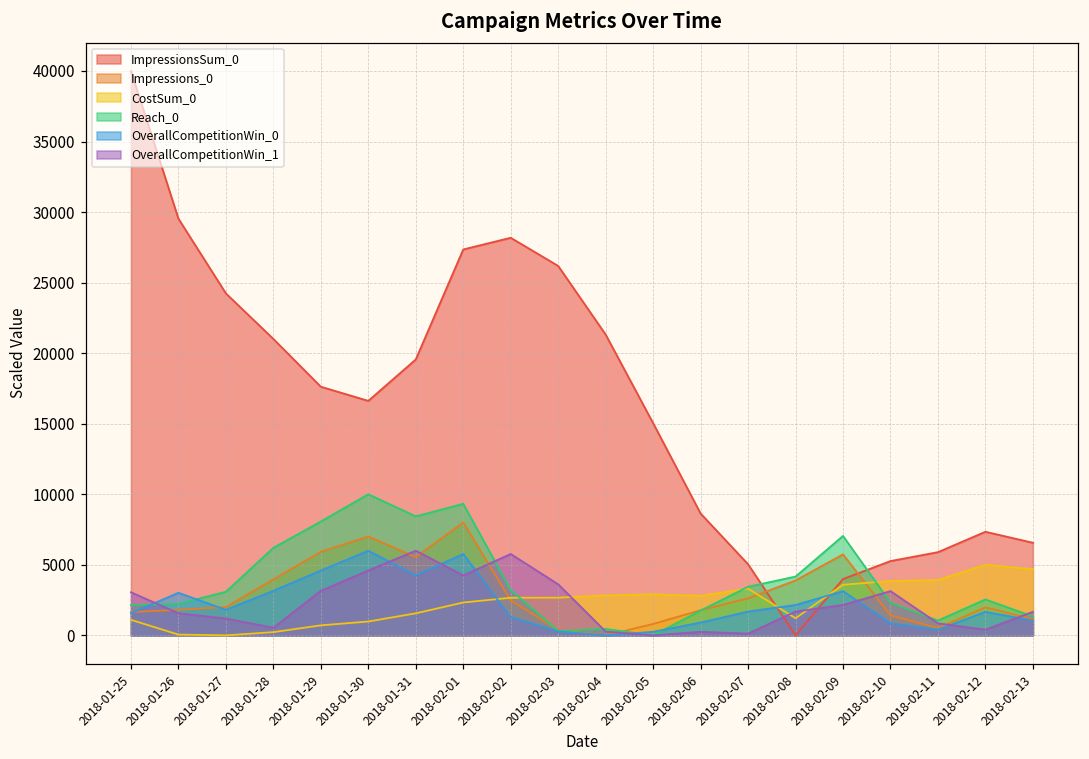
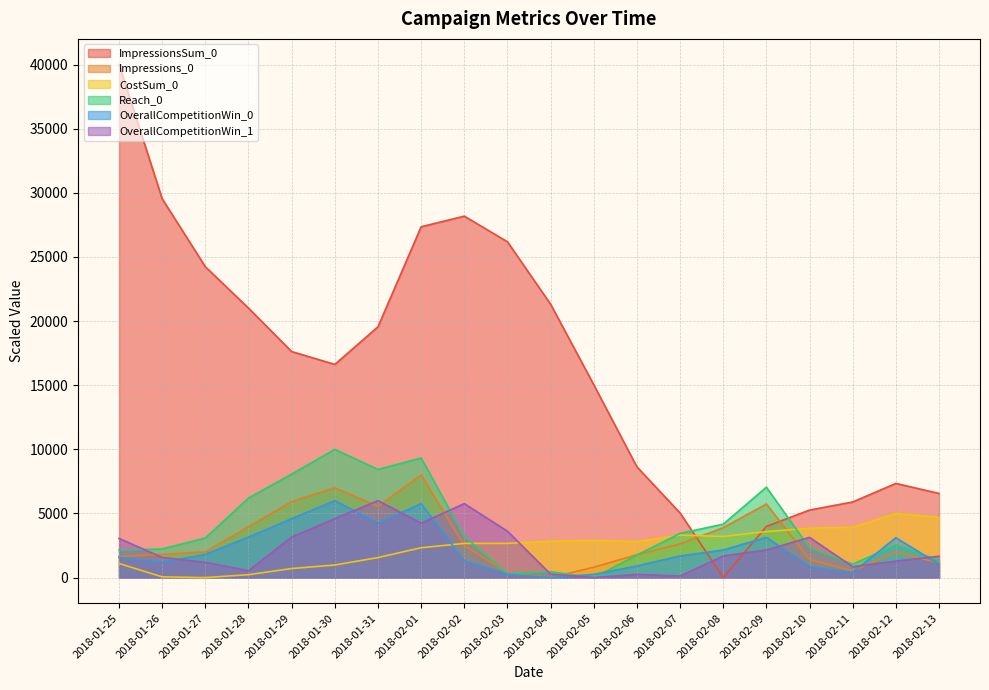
  {
    "CostSum_0": {
      "2018-01-25": 1100,
      "2018-01-26": 100,
      "2018-01-27": 0,
      "2018-01-28": 200,
      "2018-01-29": 700,
      "2018-01-30": 1000,
      "2018-01-31": 1600,
      "2018-02-01": 2300,
      "2018-02-03": 2700,
      "2018-02-04": 2800,
      "2018-02-05": 2900,
      "2018-02-06": 2800,
-     "2018-02-08": 1200,
+     "2018-02-08": 3200,
      "2018-02-09": 3600,
      "2018-02-10": 3900,
      "2018-02-11": 3900,
      "2018-02-12": 5000,
      "2018-02-13": 4700
    },
    "Reach_0": {
      "2018-01-25": 2100,
      "2018-01-26": 2200,
      "2018-01-27": 3100,
      "2018-01-28": 6200,
      "2018-01-29": 8100,
      "2018-01-30": 10000,
      "2018-01-31": 8400,
      "2018-02-01": 9300,
      "2018-02-02": 3200,
      "2018-02-08": 4200,
      "2018-02-09": 7000,
      "2018-02-10": 2300,
      "2018-02-11": 1000,
      "2018-02-12": 2500
    },
    "OverallCompetitionWin_0": {
-     "2018-01-26": 3000,
+     "2018-01-26": 1200,
      "2018-01-28": 3200,
      "2018-01-29": 4600,
      "2018-01-30": 6000,
      "2018-01-31": 4200,
      "2018-02-01": 5800,
      "2018-02-02": 1300,
      "2018-02-05": 300,
      "2018-02-06": 900,
      "2018-02-07": 1700,
      "2018-02-08": 2200,
      "2018-02-09": 3100,
      "2018-02-10": 900,
-     "2018-02-12": 1700
+     "2018-02-12": 3100
    },
    "OverallCompetitionWin_1": {
      "2018-01-25": 3100,
      "2018-01-26": 1600,
      "2018-01-27": 1200,
      "2018-01-28": 500,
      "2018-01-29": 3200,
      "2018-01-30": 4600,
      "2018-01-31": 6000,
      "2018-02-01": 4200,
      "2018-02-02": 5800,
      "2018-02-03": 3600,
      "2018-02-06": 300,
      "2018-02-07": 100,
      "2018-02-08": 1700,
      "2018-02-09": 2200,
      "2018-02-10": 3100,
      "2018-02-11": 900,
-     "2018-02-12": 400,
+     "2018-02-12": 1300,
      "2018-02-13": 1700
    }
  }
